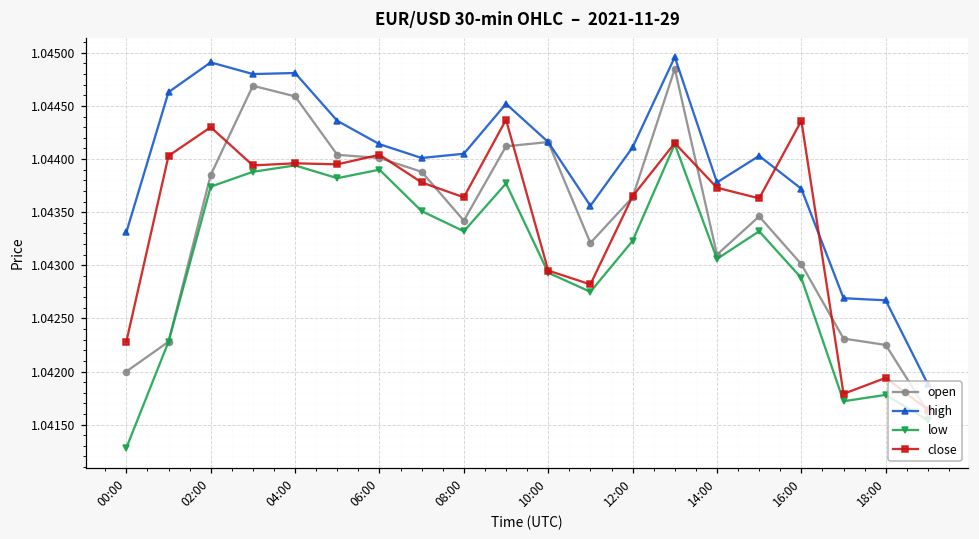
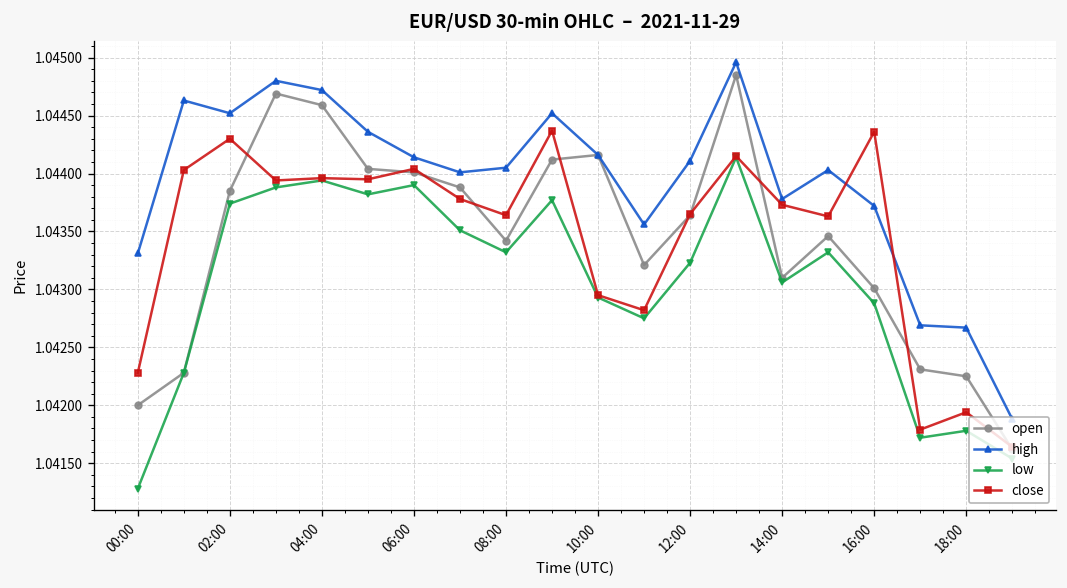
  {
    "open": {
      "00:00": 1.0420,
      "02:00": 1.0439,
      "04:00": 1.0446,
      "06:00": 1.0440,
      "08:00": 1.0434,
      "14:00": 1.0431,
      "16:00": 1.0430,
      "18:00": 1.0423
    },
    "high": {
      "00:00": 1.0433,
-     "02:00": 1.0449,
-     "04:00": 1.0448,
+     "02:00": 1.0445,
+     "04:00": 1.0447,
      "06:00": 1.0441,
      "08:00": 1.0441,
      "12:00": 1.0441,
      "14:00": 1.0438,
      "16:00": 1.0437,
      "18:00": 1.0427
    },
    "low": {
      "00:00": 1.0413,
      "02:00": 1.0437,
      "06:00": 1.0439,
      "08:00": 1.0433,
      "12:00": 1.0432,
      "14:00": 1.0431,
      "16:00": 1.0429,
      "18:00": 1.0418
    },
    "close": {
      "00:00": 1.0423,
      "02:00": 1.0443,
      "06:00": 1.0440,
      "08:00": 1.0436,
      "14:00": 1.0437,
      "16:00": 1.0444,
      "18:00": 1.0419
    }
  }
